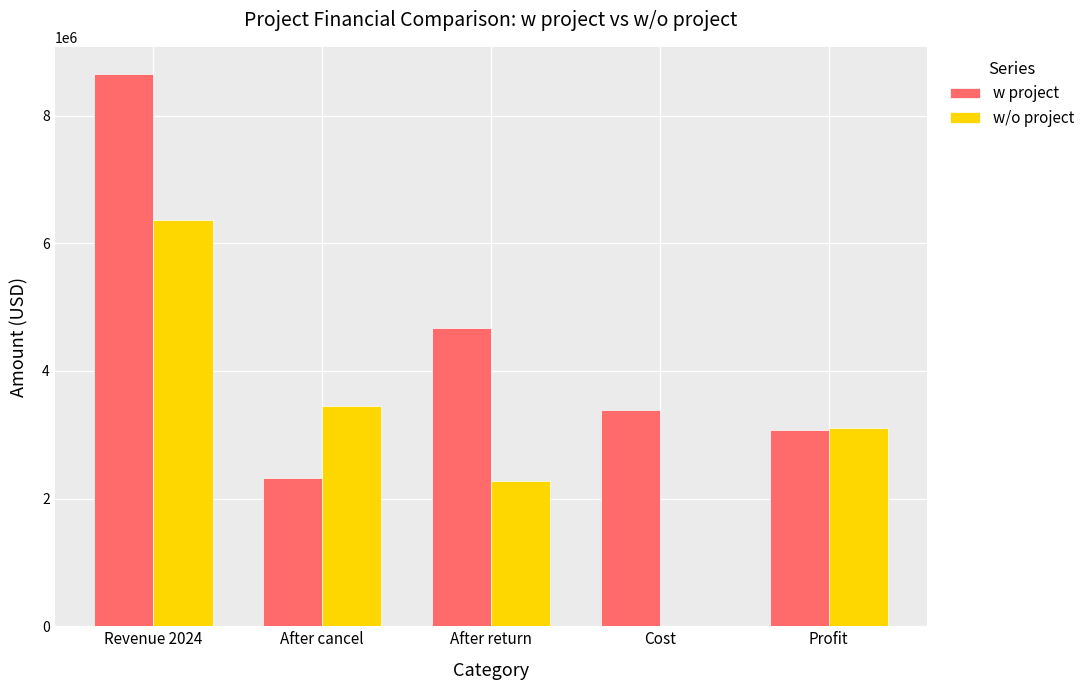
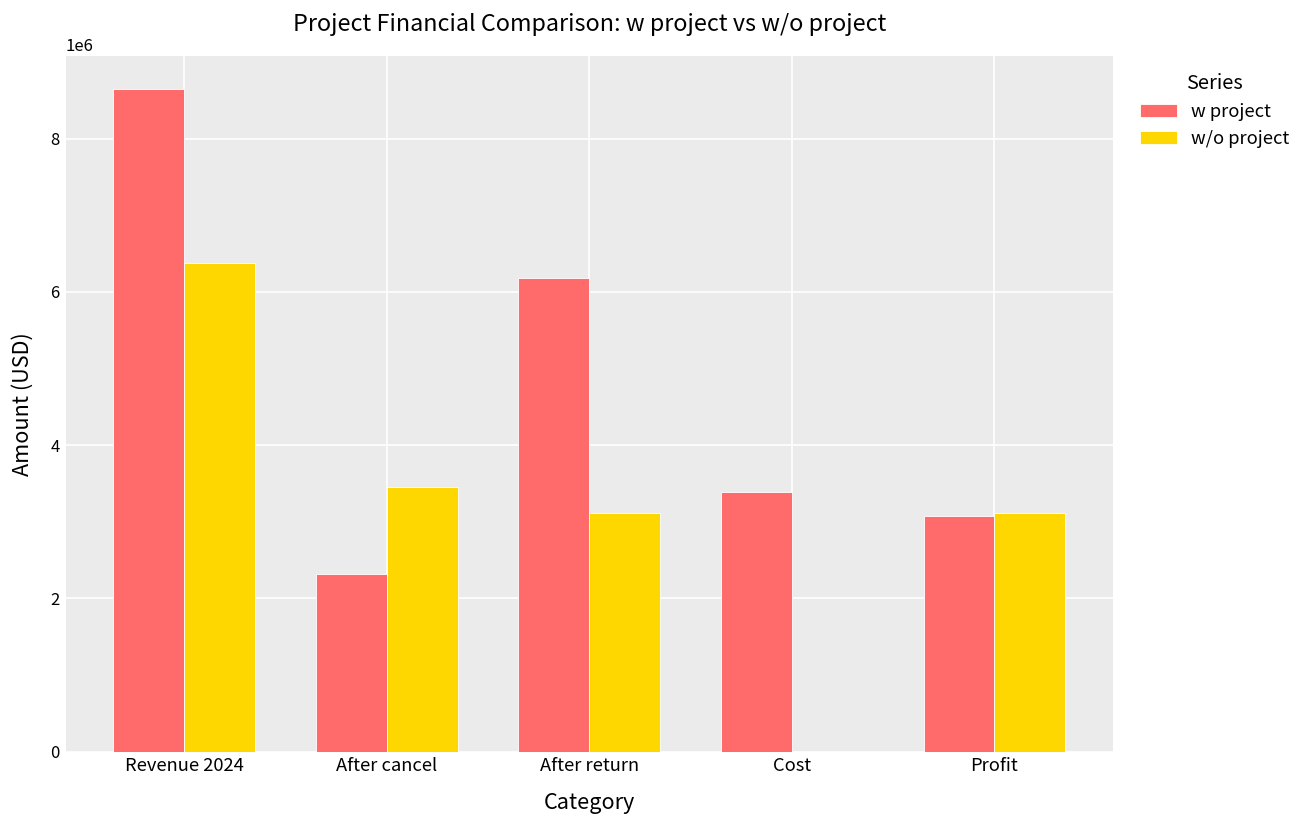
  {
    "w project": {
      "Revenue 2024": 8600000,
      "After cancel": 2300000,
-     "After return": 4700000,
+     "After return": 6200000,
      "Cost": 3400000,
      "Profit": 3100000
    },
    "w/o project": {
      "Revenue 2024": 6400000,
      "After cancel": 3500000,
-     "After return": 2300000,
+     "After return": 3100000,
      "Cost": 0,
      "Profit": 3100000
    }
  }
